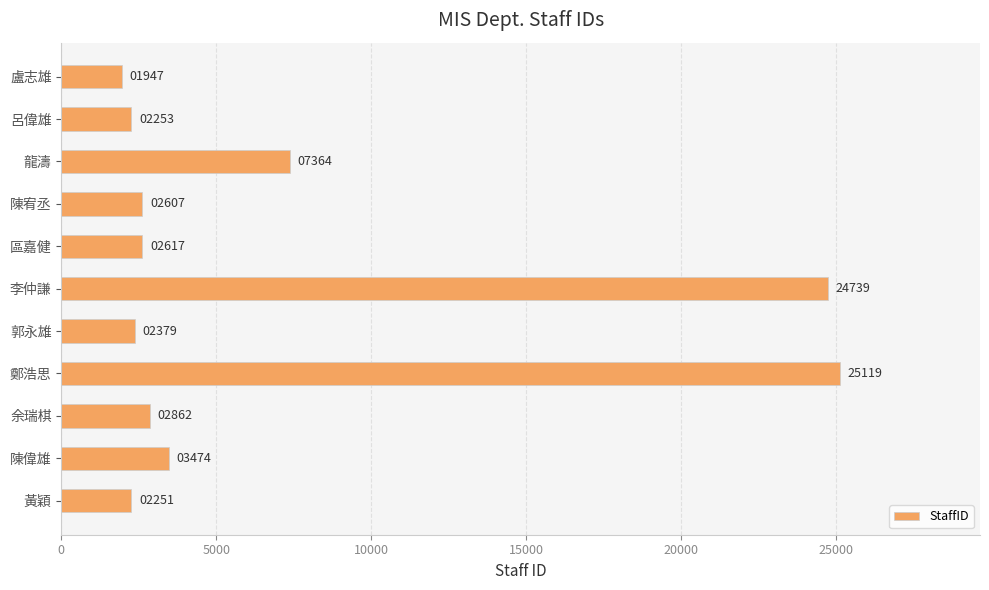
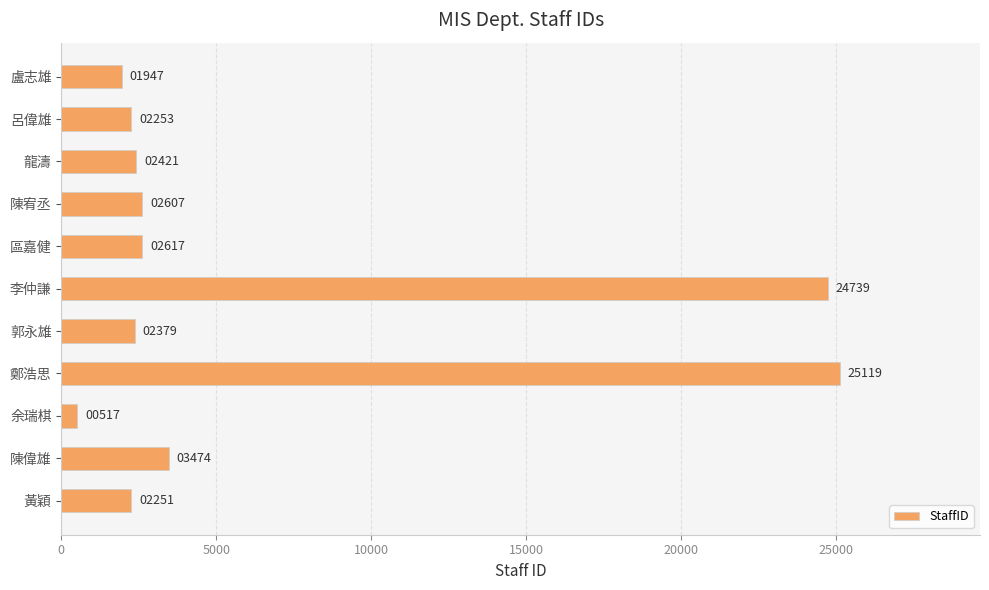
  {
    "盧志雄": "01947",
    "呂偉雄": "02253",
-   "龍濤": "07364",
+   "龍濤": "02421",
    "陳宥丞": "02607",
    "區嘉健": "02617",
    "李仲謙": "24739",
    "郭永雄": "02379",
    "鄭浩思": "25119",
-   "余瑞棋": "02862",
+   "余瑞棋": "00517",
    "陳偉雄": "03474",
    "黃穎": "02251"
  }
